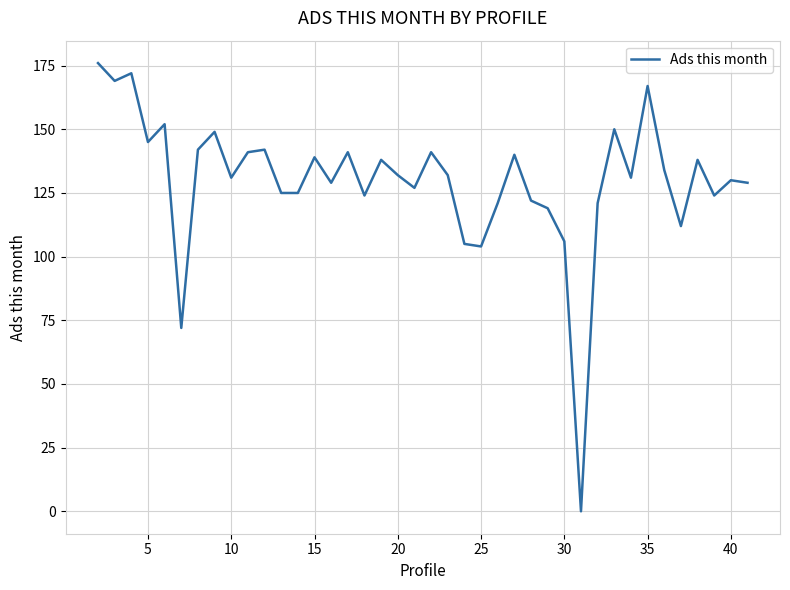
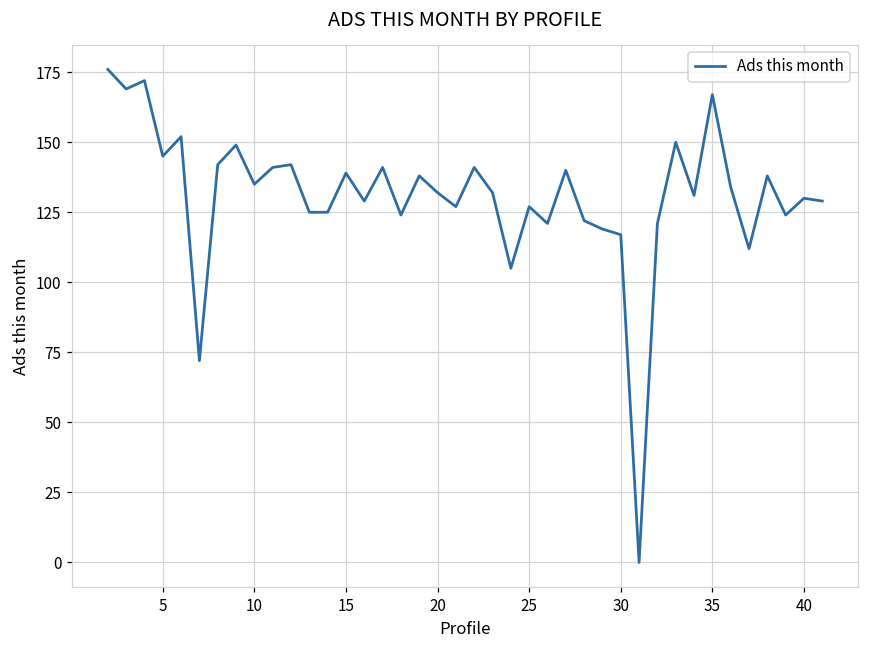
  {
    "5": 145,
-   "10": 131,
+   "10": 135,
    "15": 139,
    "20": 132,
-   "25": 104,
-   "30": 106,
+   "25": 127,
+   "30": 117,
    "35": 167,
    "40": 130
  }
